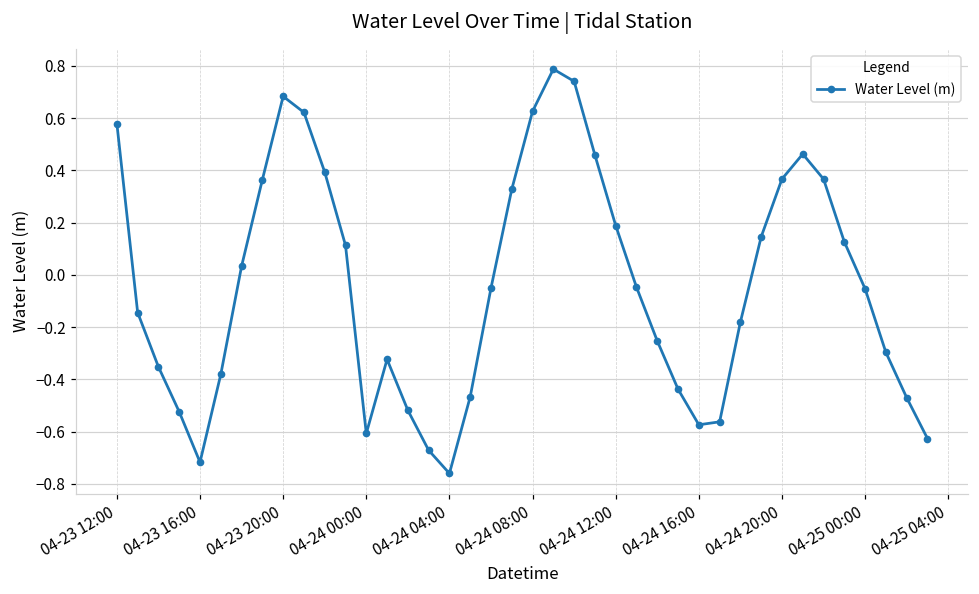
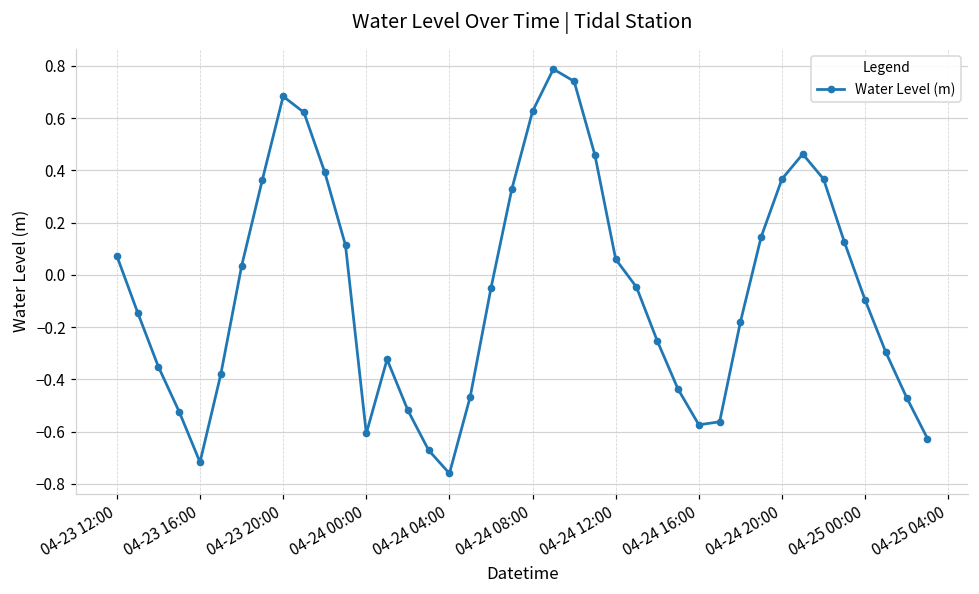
  {
-   "04-23 12:00": 0.58,
+   "04-23 12:00": 0.07,
    "04-23 16:00": -0.72,
    "04-23 20:00": 0.68,
    "04-24 00:00": -0.61,
    "04-24 04:00": -0.76,
    "04-24 08:00": 0.63,
-   "04-24 12:00": 0.19,
+   "04-24 12:00": 0.06,
    "04-24 16:00": -0.57,
    "04-24 20:00": 0.37,
-   "04-25 00:00": -0.05
+   "04-25 00:00": -0.10
  }
